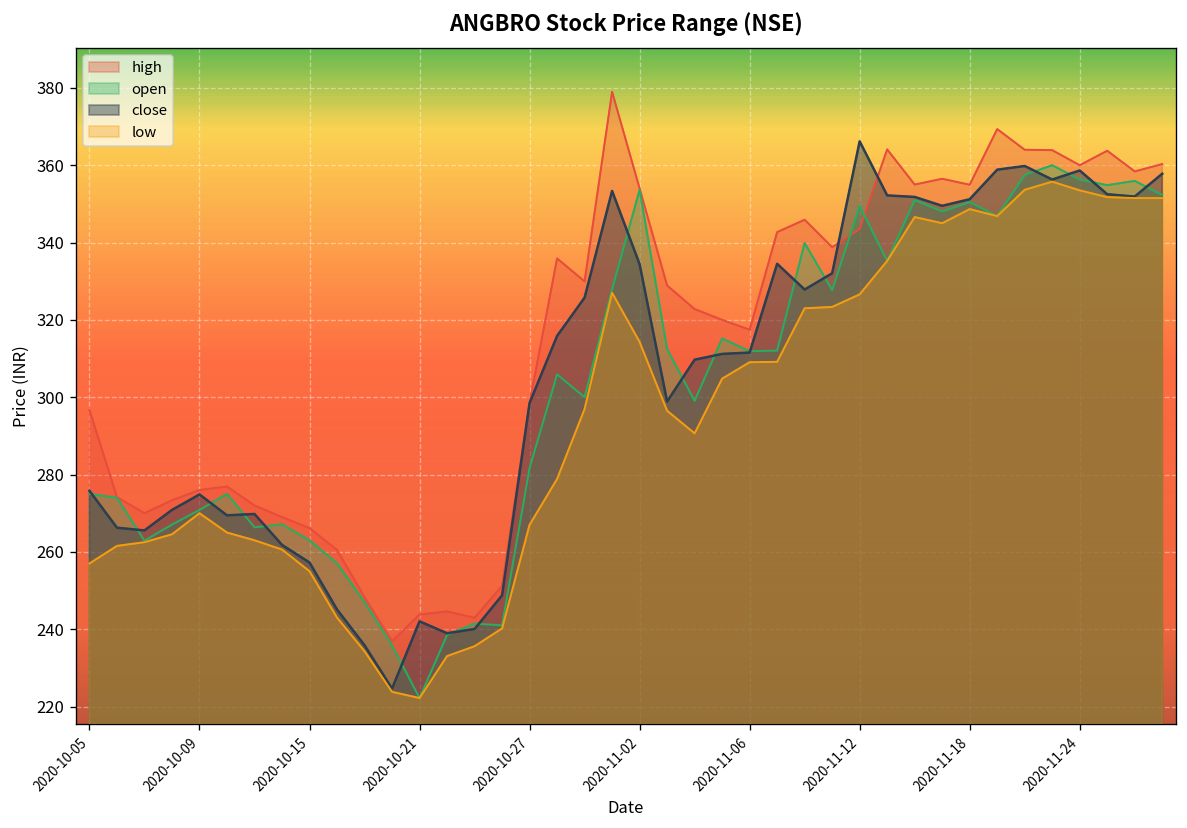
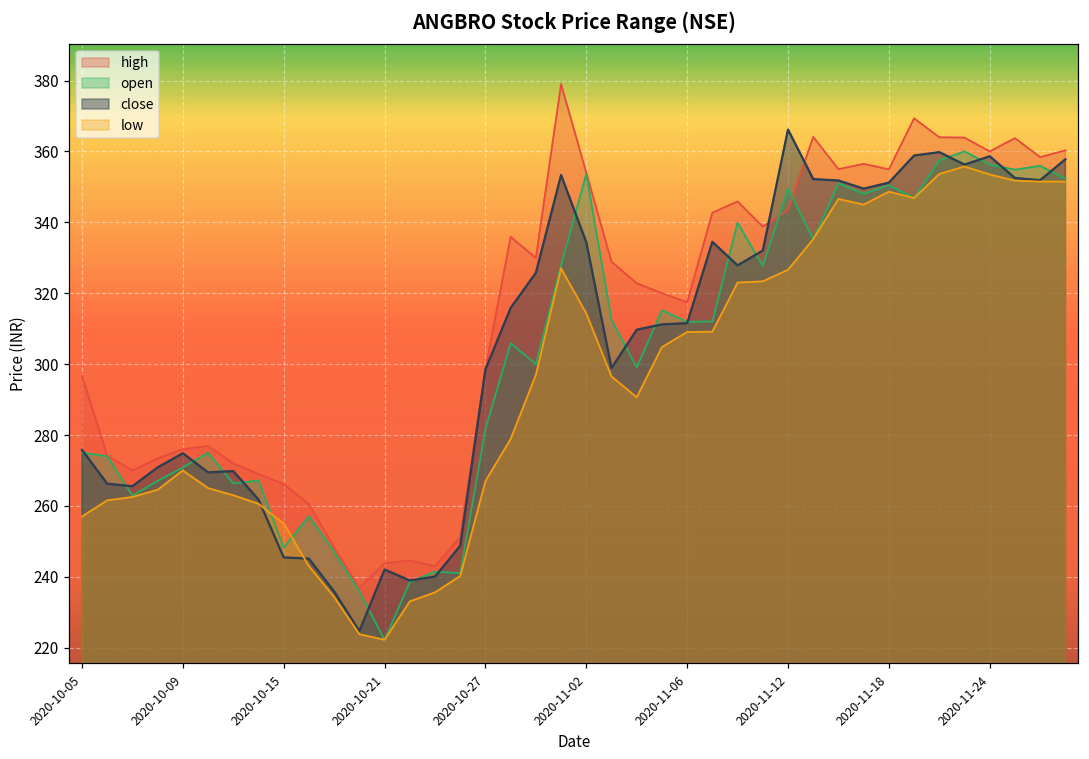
  {
    "open": {
      "2020-10-05": 275,
      "2020-10-09": 271,
-     "2020-10-15": 263,
+     "2020-10-15": 248,
      "2020-10-27": 282,
      "2020-11-12": 350,
      "2020-11-24": 356
    },
    "close": {
      "2020-10-05": 276,
      "2020-10-09": 275,
-     "2020-10-15": 257,
+     "2020-10-15": 245,
      "2020-10-21": 242,
      "2020-11-02": 334,
      "2020-11-12": 366,
      "2020-11-24": 359
    }
  }
